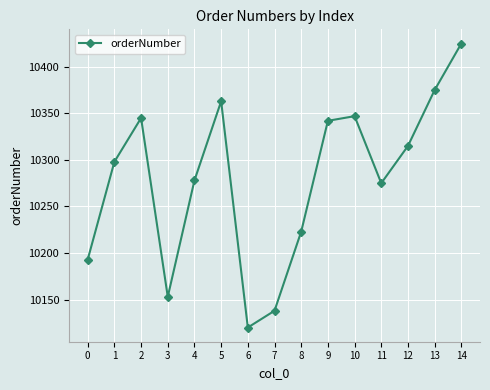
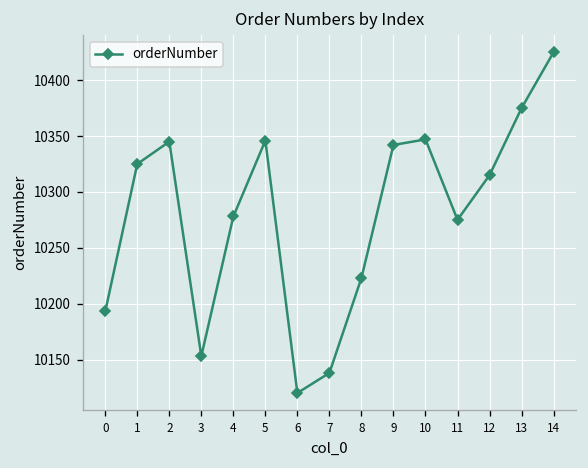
  {
    "0": 10190,
-   "1": 10300,
+   "1": 10330,
    "2": 10350,
    "3": 10150,
    "4": 10280,
-   "5": 10360,
+   "5": 10350,
    "6": 10120,
    "7": 10140,
    "8": 10220,
    "9": 10340,
    "10": 10350,
    "11": 10280,
    "12": 10320,
    "13": 10380,
    "14": 10430
  }
